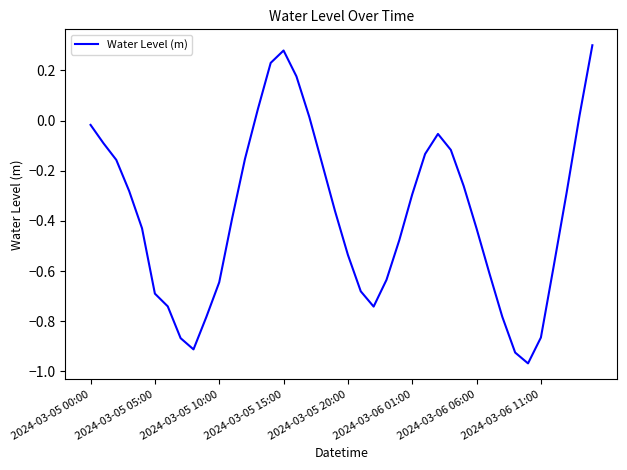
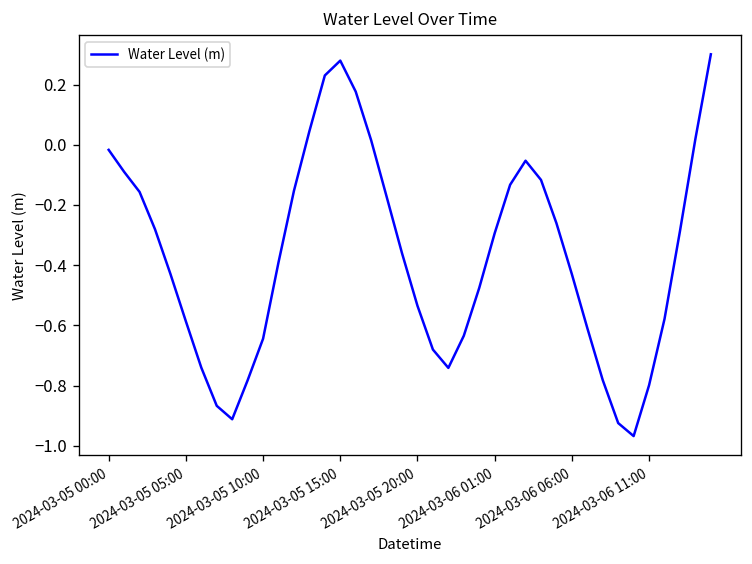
  {
    "2024-03-05 00:00": -0.02,
-   "2024-03-05 05:00": -0.69,
+   "2024-03-05 05:00": -0.59,
    "2024-03-05 10:00": -0.64,
    "2024-03-05 15:00": 0.28,
    "2024-03-05 20:00": -0.54,
    "2024-03-06 01:00": -0.29,
    "2024-03-06 06:00": -0.43,
-   "2024-03-06 11:00": -0.86
+   "2024-03-06 11:00": -0.80
  }
